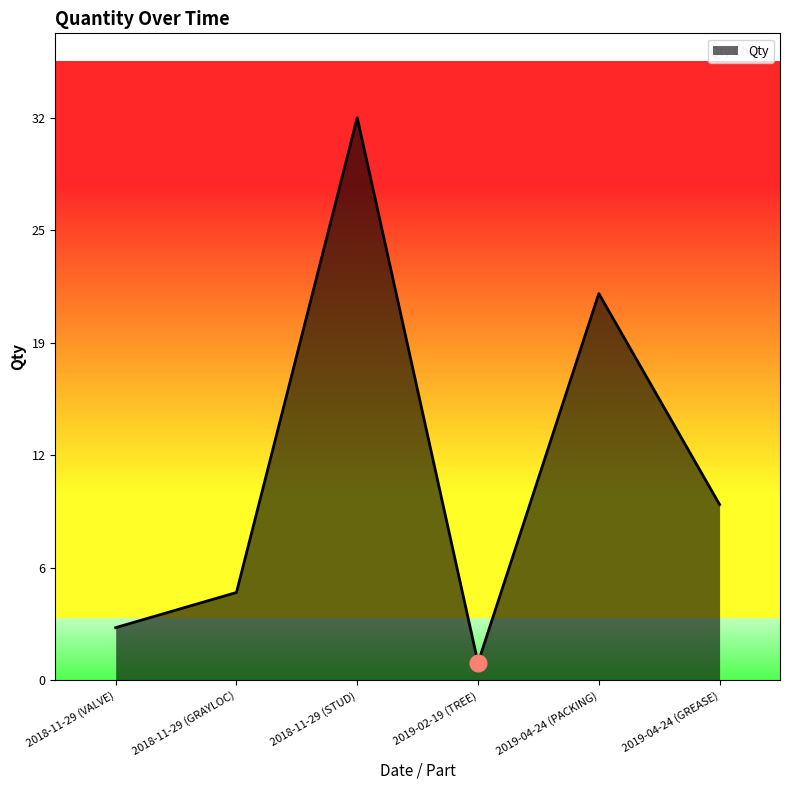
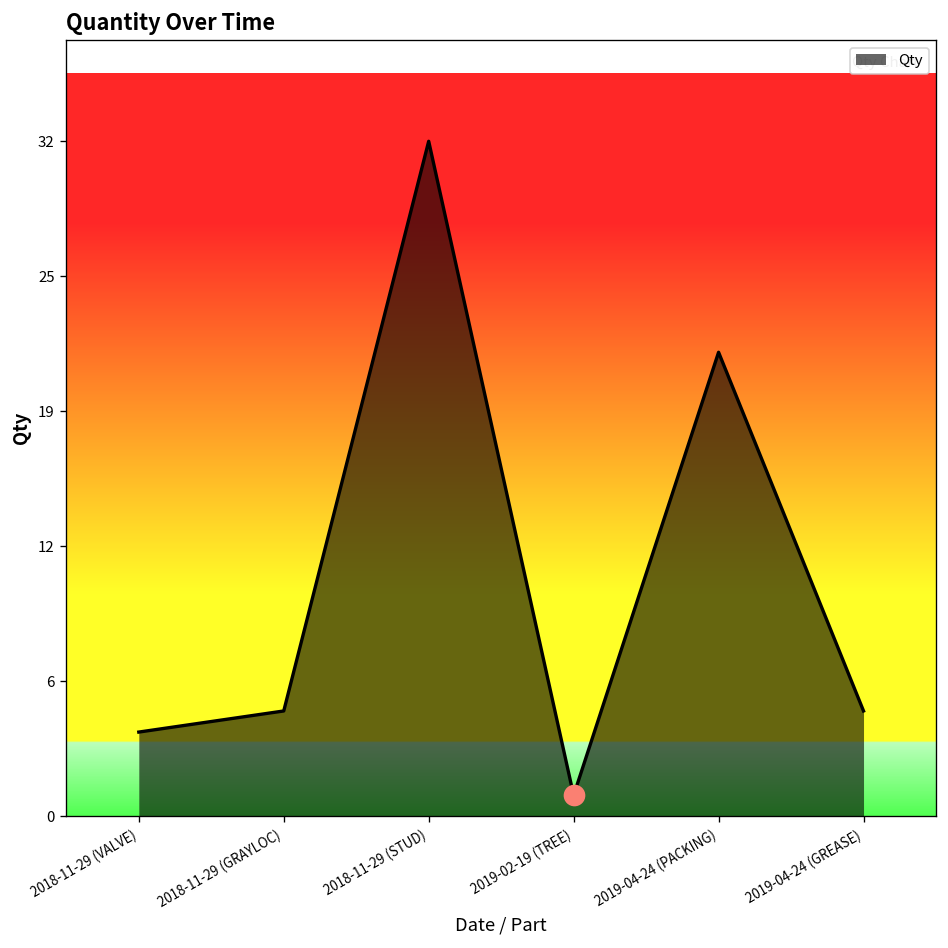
  {
    "Qty": {
-     "2018-11-29 (VALVE)": 3,
+     "2018-11-29 (VALVE)": 4,
      "2018-11-29 (GRAYLOC)": 5,
      "2018-11-29 (STUD)": 32,
      "2019-04-24 (PACKING)": 22,
-     "2019-04-24 (GREASE)": 10
+     "2019-04-24 (GREASE)": 5
    }
  }
